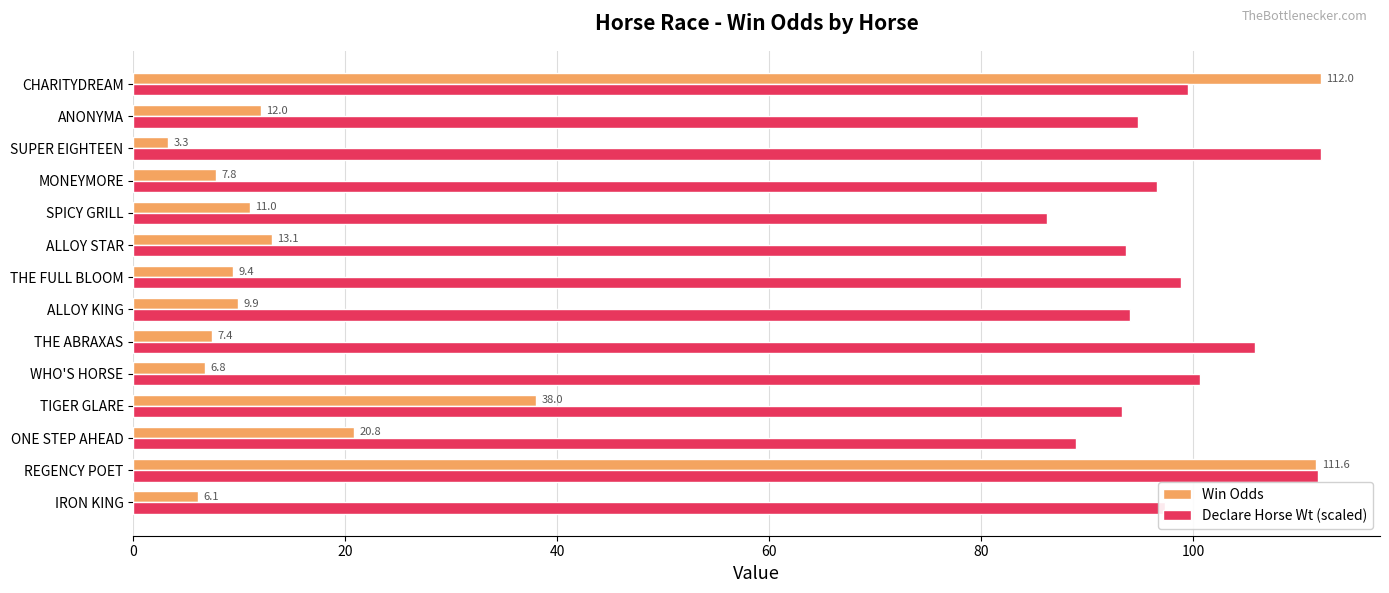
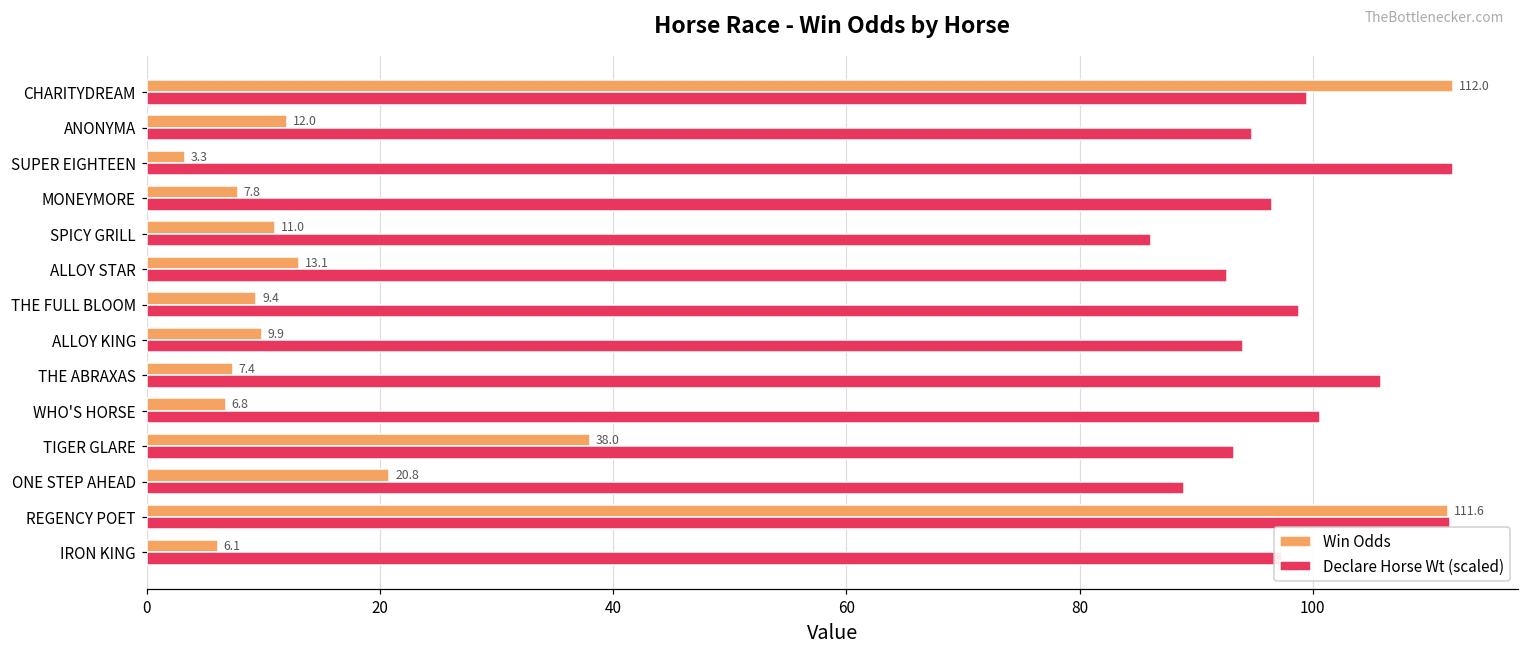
  {
    "Win Odds": {
      "CHARITYDREAM": 112.0,
      "ANONYMA": 12.0,
      "SUPER EIGHTEEN": 3.3,
      "MONEYMORE": 7.8,
      "SPICY GRILL": 11.0,
      "ALLOY STAR": 13.1,
      "THE FULL BLOOM": 9.4,
      "ALLOY KING": 9.9,
      "THE ABRAXAS": 7.4,
      "WHO'S HORSE": 6.8,
      "TIGER GLARE": 38.0,
      "ONE STEP AHEAD": 20.8,
      "REGENCY POET": 111.6,
      "IRON KING": 6.1
    },
    "Declare Horse Wt (scaled)": {
      "CHARITYDREAM": 99.5,
      "ANONYMA": 94.7,
      "SUPER EIGHTEEN": 112.0,
      "MONEYMORE": 96.5,
      "SPICY GRILL": 86.2,
-     "ALLOY STAR": 93.7,
+     "ALLOY STAR": 92.6,
      "THE FULL BLOOM": 98.9,
      "ALLOY KING": 94.0,
      "THE ABRAXAS": 105.8,
      "WHO'S HORSE": 100.6,
      "TIGER GLARE": 93.2,
      "ONE STEP AHEAD": 88.9,
      "REGENCY POET": 111.7
    }
  }
